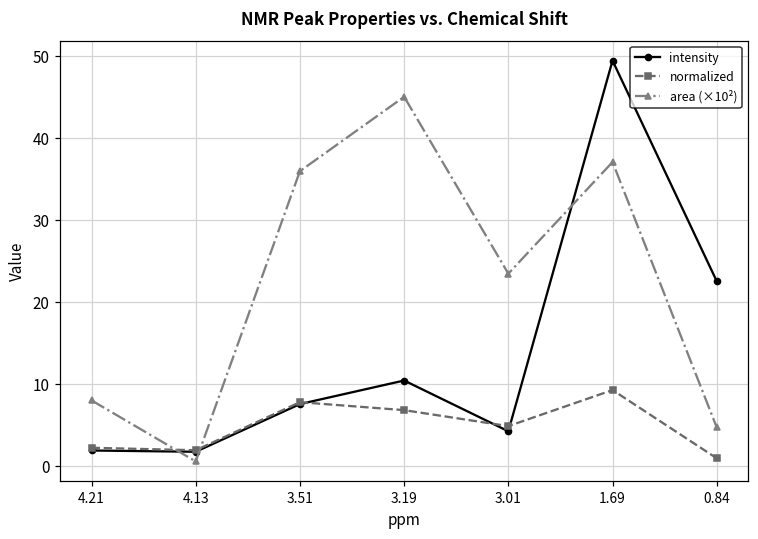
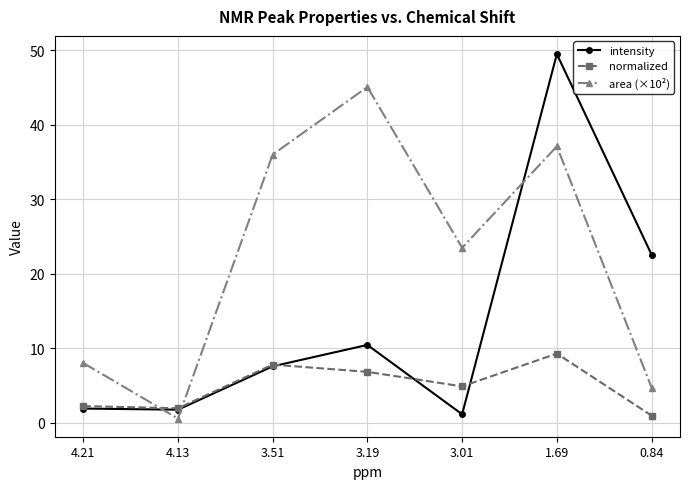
  {
    "intensity": {
      "3.19": 10,
-     "3.01": 4,
+     "3.01": 1,
      "1.69": 49,
      "0.84": 23
    }
  }
